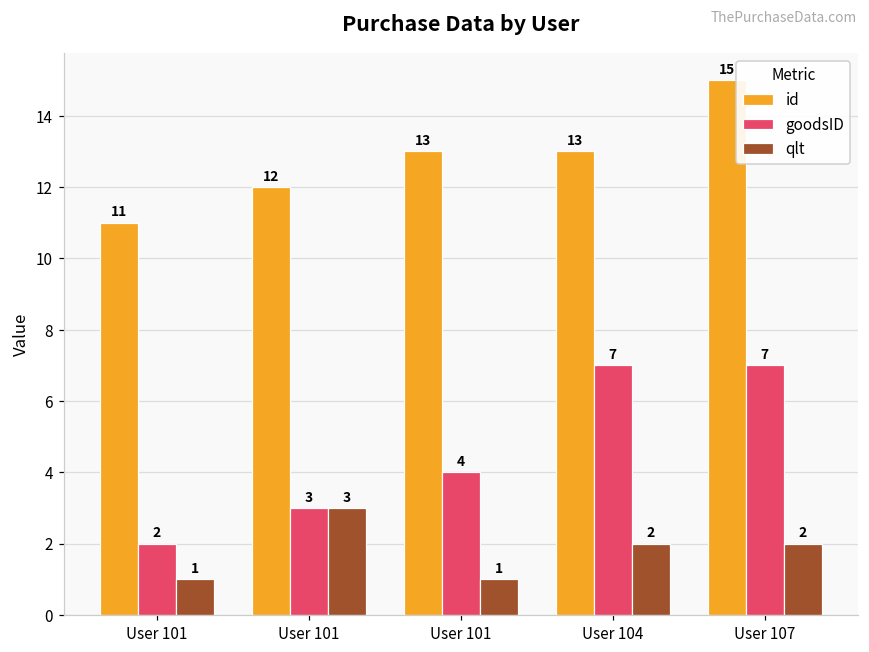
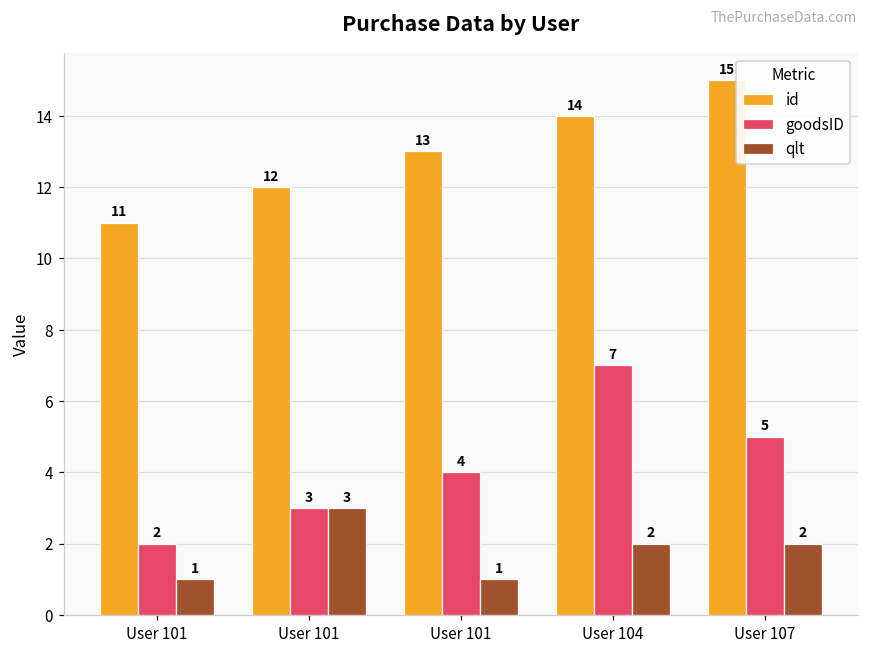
  {
    "id": {
-     "User 104": 13,
+     "User 104": 14,
      "User 107": 15
    },
    "goodsID": {
      "User 104": 7,
-     "User 107": 7
+     "User 107": 5
    },
    "qlt": {
      "User 104": 2,
      "User 107": 2
    }
  }
